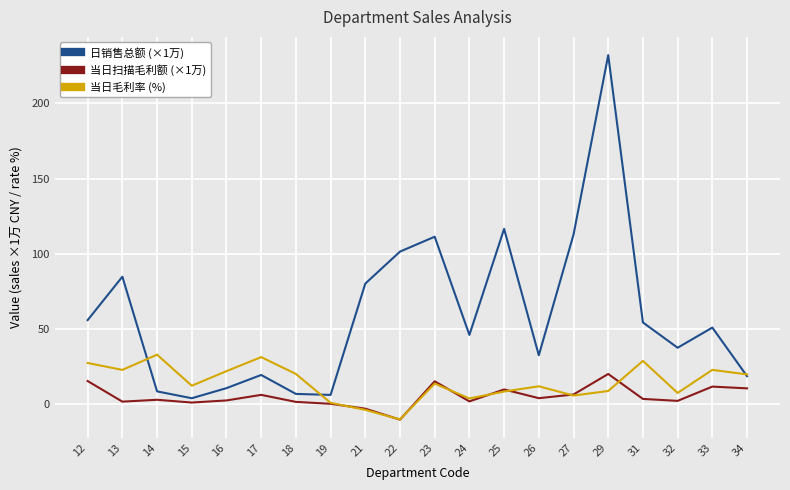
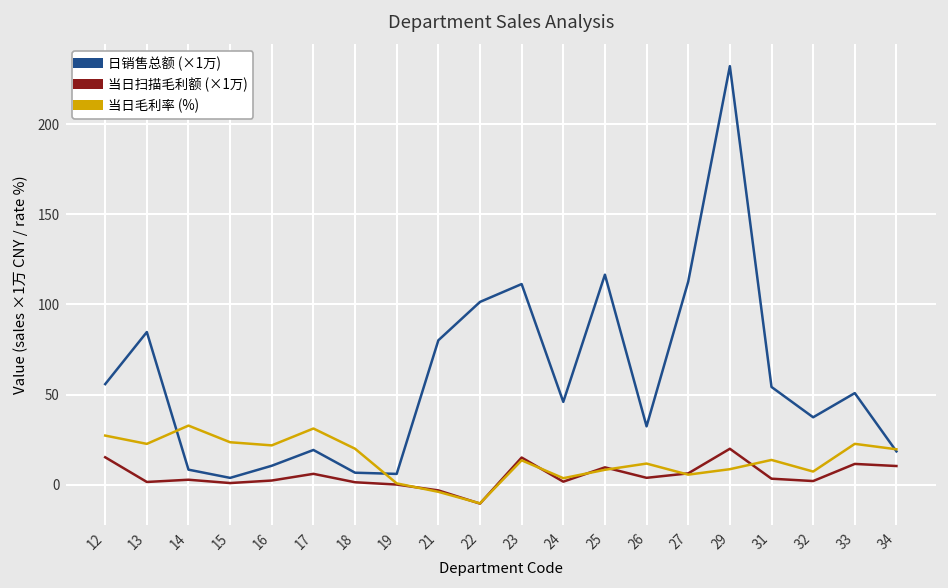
  {
    "日销售总额 (×1万)": {
      "12": 56,
      "13": 85,
      "14": 8,
      "15": 4,
      "16": 10,
      "17": 19,
      "18": 7,
      "19": 6,
      "21": 80,
      "22": 101,
      "23": 111,
      "24": 46,
      "25": 117,
      "26": 32,
      "27": 113,
      "29": 232,
      "31": 54,
      "32": 37,
      "33": 51
    },
    "当日扫描毛利额 (×1万)": {
      "12": 15,
      "13": 1,
      "14": 3,
      "15": 1,
      "16": 2,
      "17": 6,
      "18": 1,
      "24": 2,
      "26": 4,
      "29": 20,
      "31": 3,
      "32": 2,
      "33": 11,
      "34": 10
    },
    "当日毛利率 (%)": {
      "12": 27,
      "13": 23,
      "14": 33,
-     "15": 12,
+     "15": 24,
      "16": 22,
      "17": 31,
      "18": 20,
      "24": 4,
      "26": 12,
      "29": 9,
-     "31": 29,
+     "31": 14,
      "32": 7,
      "33": 23
    }
  }
